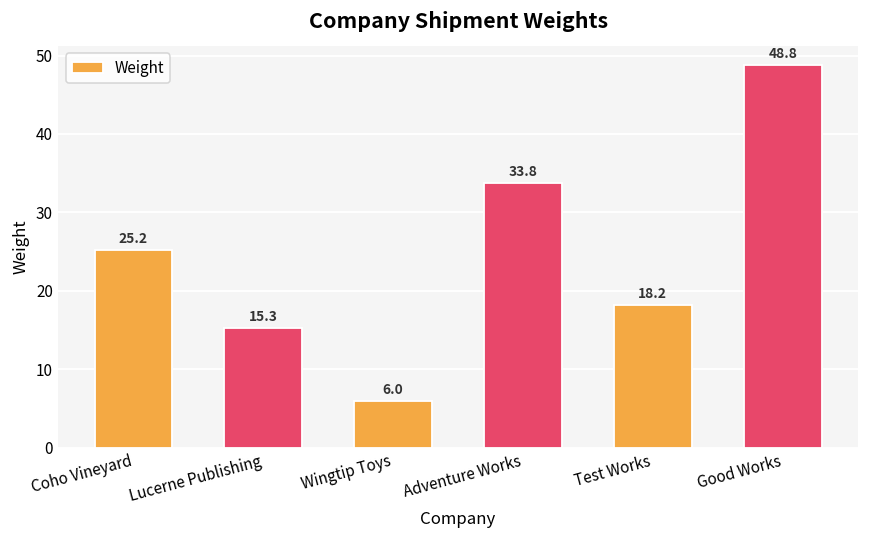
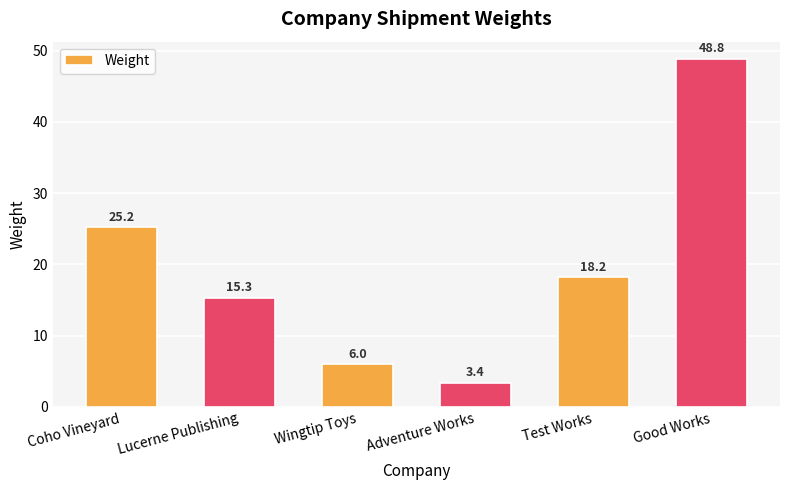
  {
    "Coho Vineyard": 25.2,
    "Lucerne Publishing": 15.3,
    "Wingtip Toys": 6.0,
-   "Adventure Works": 33.8,
+   "Adventure Works": 3.4,
    "Test Works": 18.2,
    "Good Works": 48.8
  }
